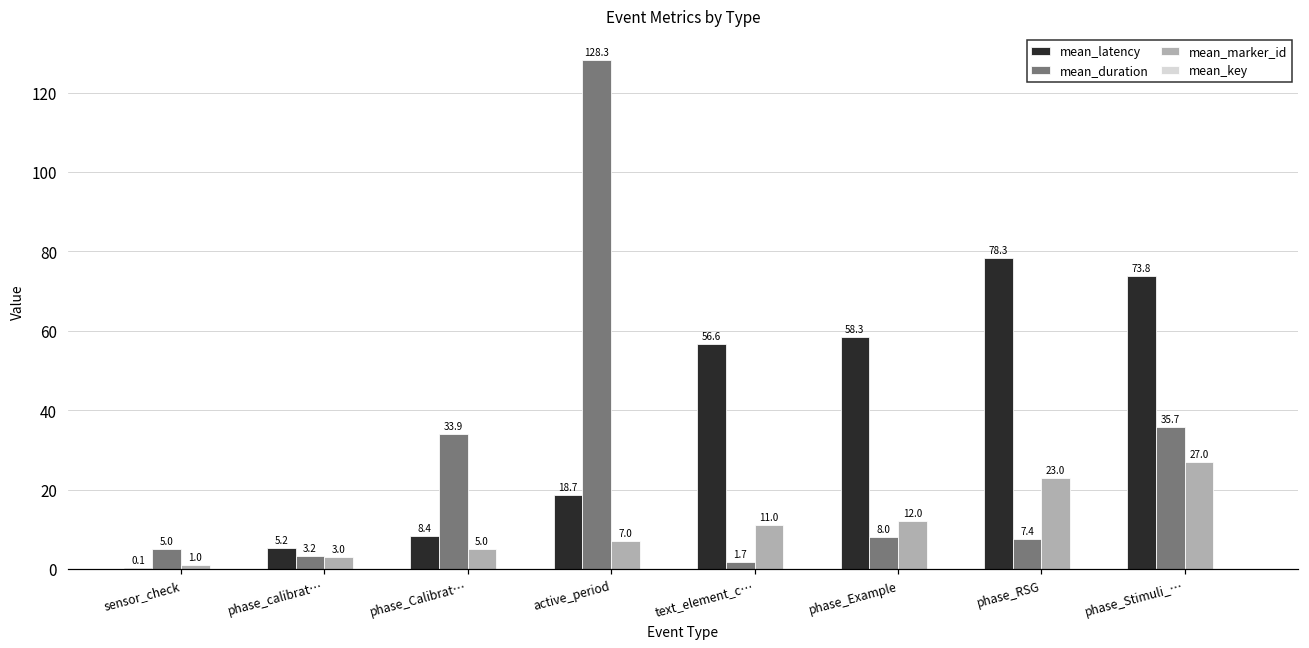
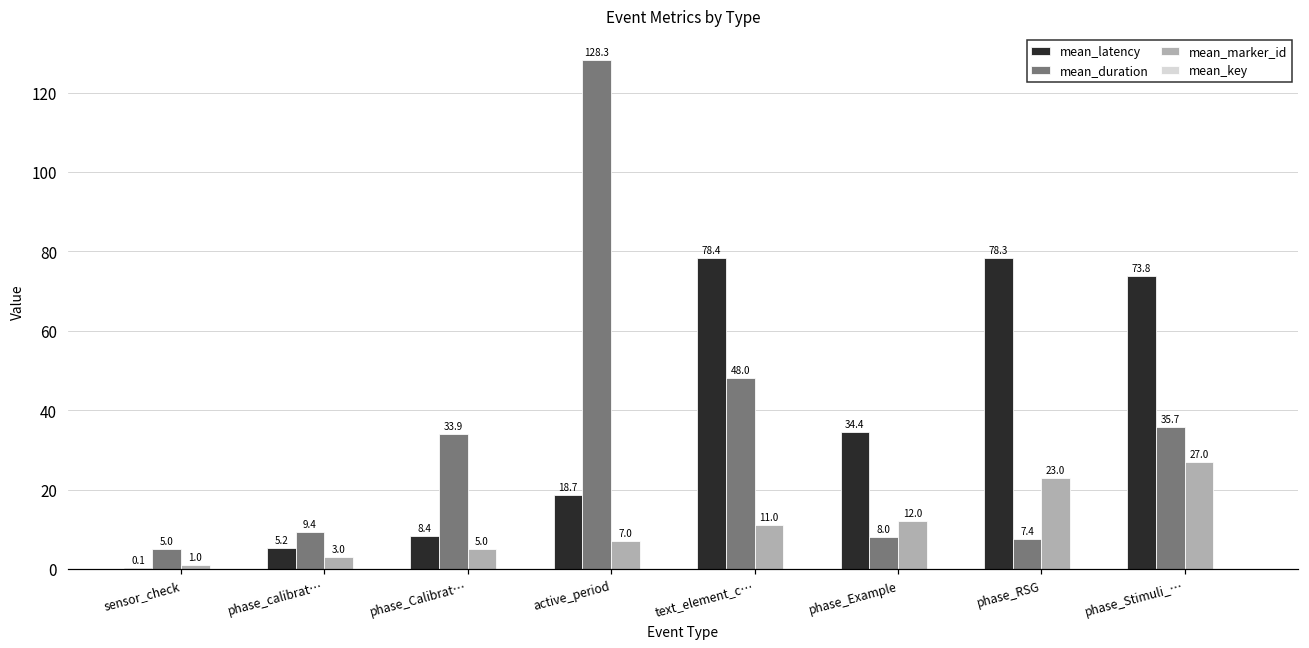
  {
    "mean_latency": {
      "sensor_check": 0.1,
      "phase_calibrat…": 5.2,
      "phase_Calibrat…": 8.4,
      "active_period": 18.7,
-     "text_element_c…": 56.6,
-     "phase_Example": 58.3,
+     "text_element_c…": 78.4,
+     "phase_Example": 34.4,
      "phase_RSG": 78.3,
      "phase_Stimuli_…": 73.8
    },
    "mean_duration": {
      "sensor_check": 5.0,
-     "phase_calibrat…": 3.2,
+     "phase_calibrat…": 9.4,
      "phase_Calibrat…": 33.9,
      "active_period": 128.3,
-     "text_element_c…": 1.7,
+     "text_element_c…": 48.0,
      "phase_Example": 8.0,
      "phase_RSG": 7.4,
      "phase_Stimuli_…": 35.7
    },
    "mean_marker_id": {
      "sensor_check": 1.0,
      "phase_calibrat…": 3.0,
      "phase_Calibrat…": 5.0,
      "active_period": 7.0,
      "text_element_c…": 11.0,
      "phase_Example": 12.0,
      "phase_RSG": 23.0,
      "phase_Stimuli_…": 27.0
    },
    "mean_key": {
      "sensor_check": 0,
      "phase_calibrat…": 0,
      "phase_Calibrat…": 0,
      "active_period": 0,
      "text_element_c…": 0,
      "phase_Example": 0,
      "phase_RSG": 0,
      "phase_Stimuli_…": 0
    }
  }
